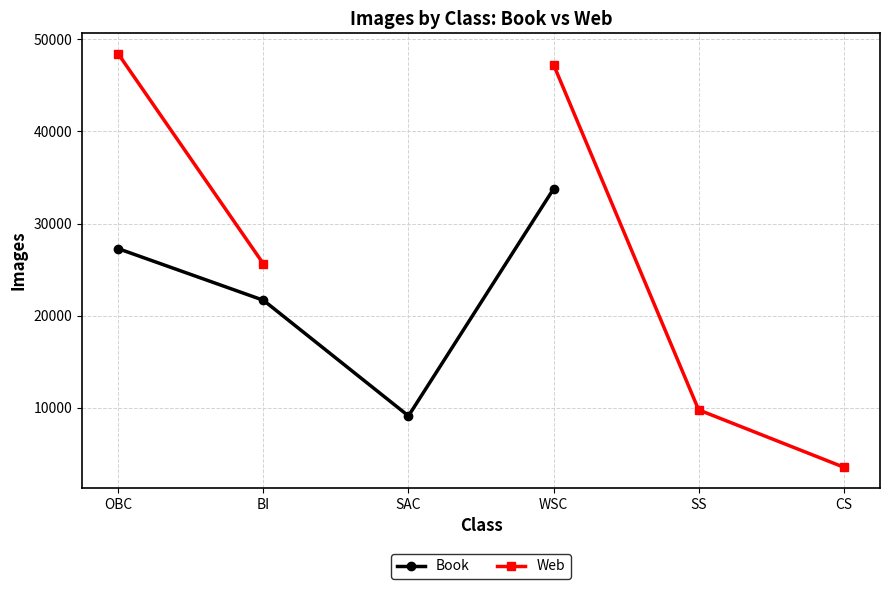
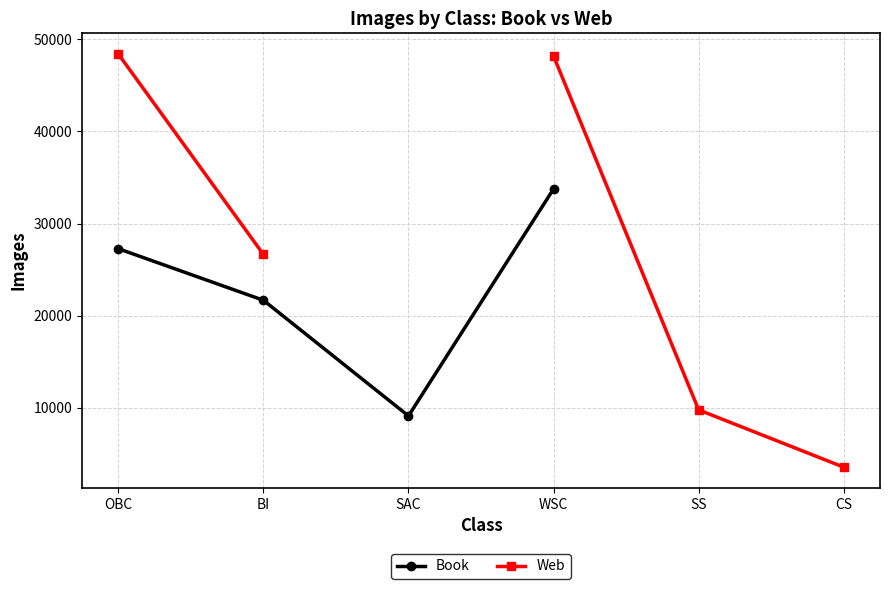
  {
    "Book": {
      "OBC": 27000,
      "BI": 22000,
      "SAC": 9000,
      "WSC": 34000
    },
    "Web": {
      "OBC": 48000,
-     "BI": 26000,
-     "WSC": 47000,
+     "BI": 27000,
+     "WSC": 48000,
      "SS": 10000,
      "CS": 4000
    }
  }
